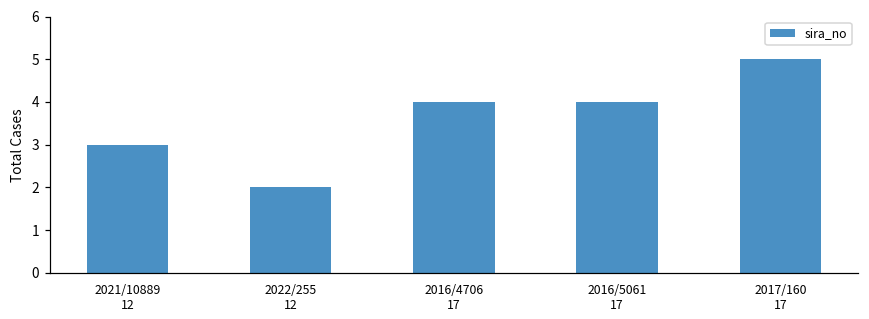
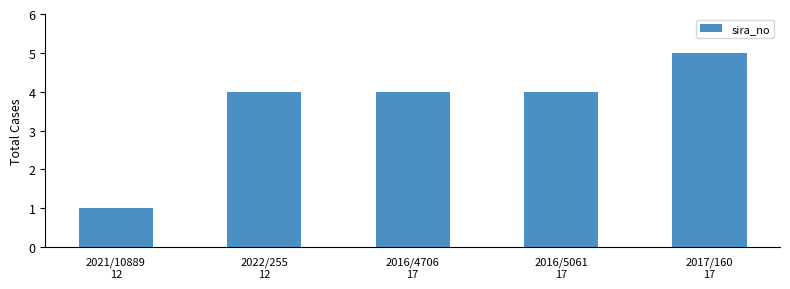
  {
-   "2021/10889 12": 3,
-   "2022/255 12": 2,
+   "2021/10889 12": 1,
+   "2022/255 12": 4,
    "2016/4706 17": 4,
    "2016/5061 17": 4,
    "2017/160 17": 5
  }
